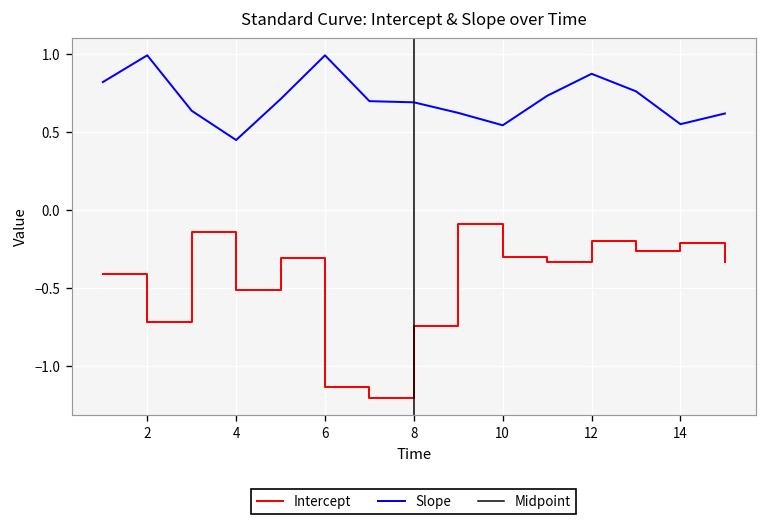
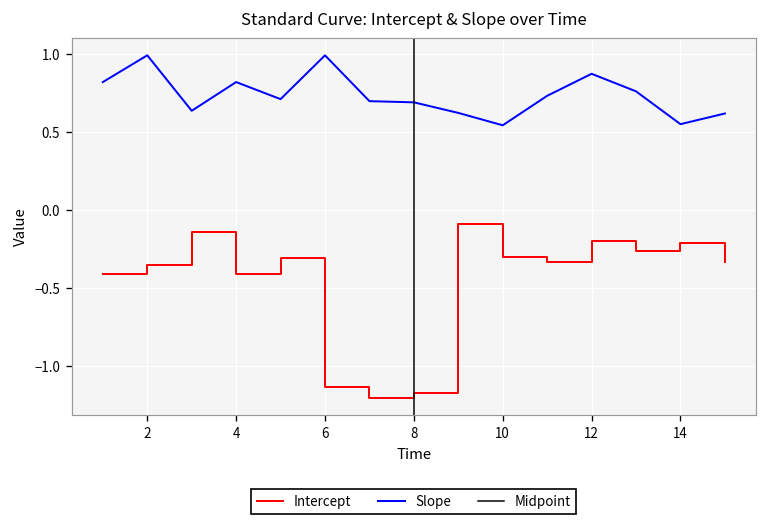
  {
    "Intercept": {
-     "2": -0.72,
-     "4": -0.51,
+     "2": -0.35,
+     "4": -0.41,
      "6": -1.14,
-     "8": -0.74,
+     "8": -1.18,
      "10": -0.30,
      "12": -0.20,
      "14": -0.21
    },
    "Slope": {
      "2": 0.99,
-     "4": 0.45,
+     "4": 0.82,
      "6": 0.99,
      "8": 0.69,
      "10": 0.54,
      "12": 0.87,
      "14": 0.55
    }
  }
